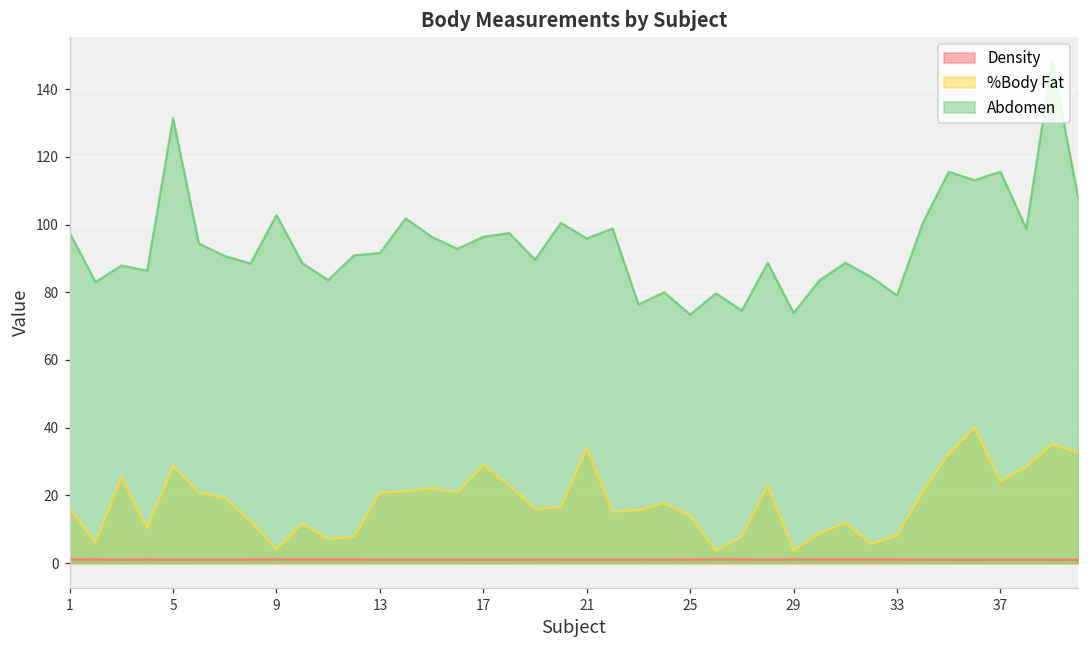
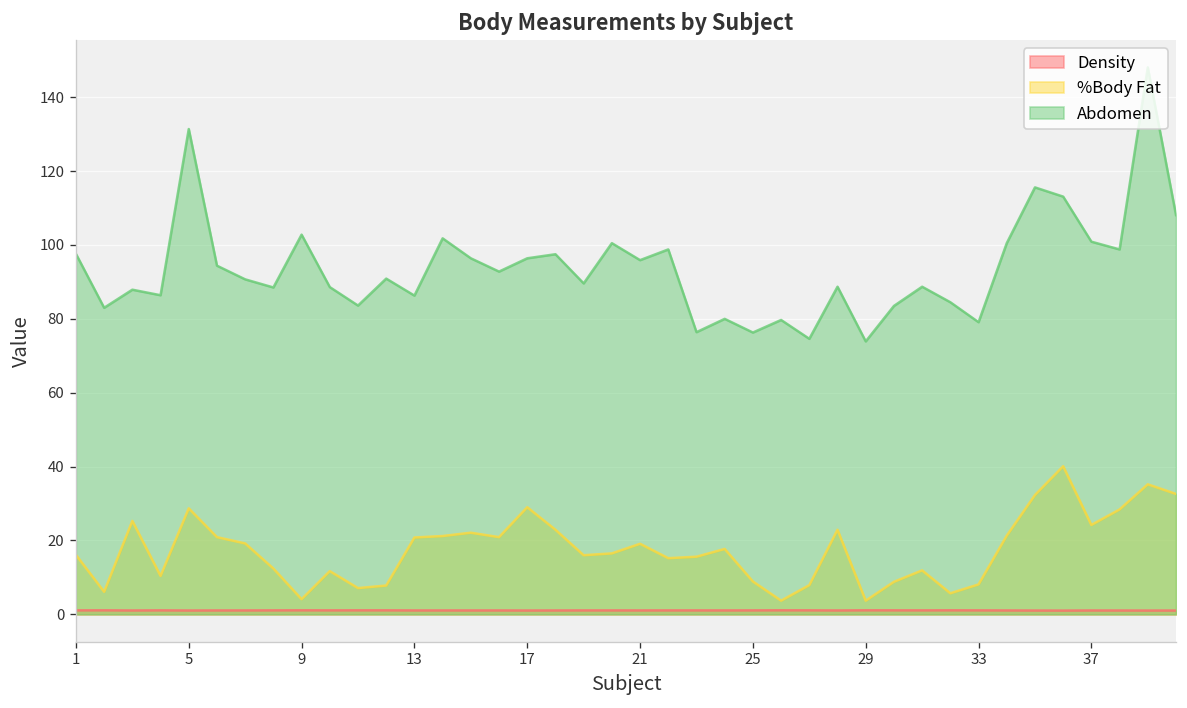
  {
    "Density": {
      "1": 1,
      "5": 1,
      "9": 1,
      "13": 1,
      "17": 1,
      "21": 1,
      "25": 1,
      "29": 1,
      "33": 1,
      "37": 1
    },
    "%Body Fat": {
      "1": 16,
      "5": 29,
      "9": 4,
      "13": 21,
      "17": 29,
-     "21": 34,
-     "25": 14,
+     "21": 19,
+     "25": 9,
      "29": 4,
      "33": 8,
      "37": 24
    },
    "Abdomen": {
      "1": 98,
      "5": 131,
      "9": 103,
-     "13": 92,
+     "13": 86,
      "17": 96,
      "21": 96,
-     "25": 73,
+     "25": 76,
      "29": 74,
      "33": 79,
-     "37": 116
+     "37": 101
    }
  }
